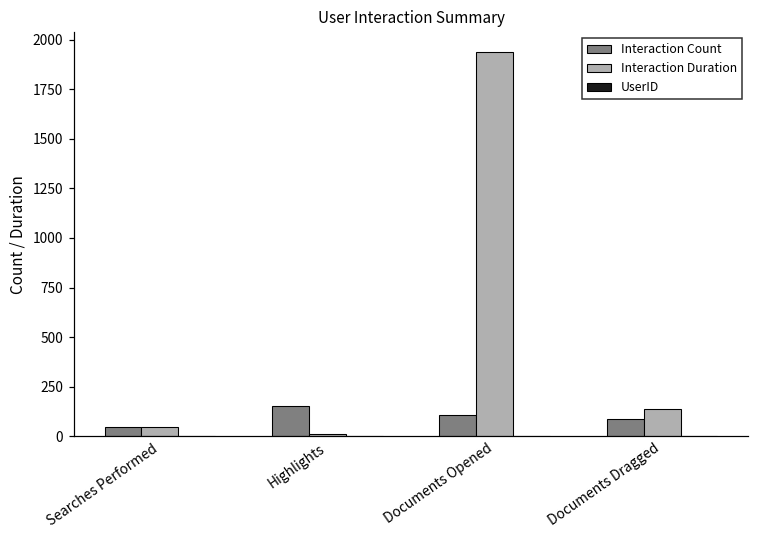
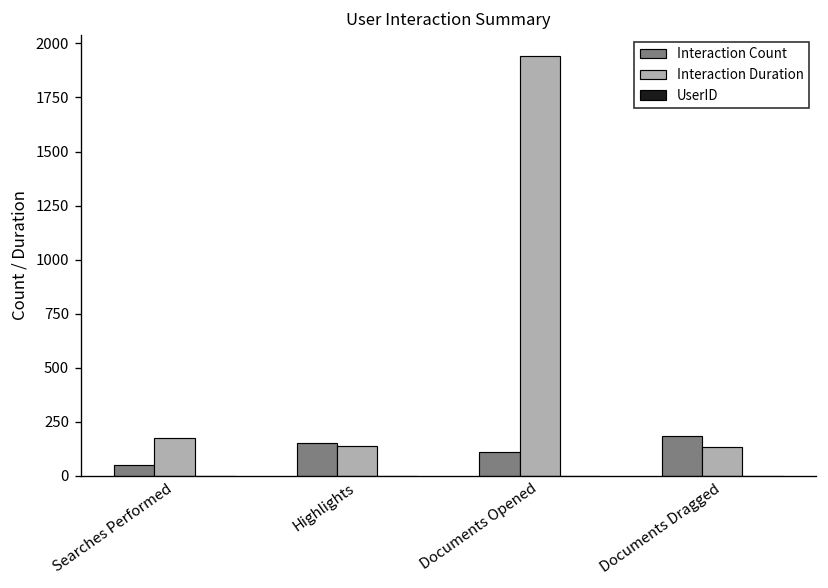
  {
    "Interaction Count": {
      "Searches Performed": 50,
      "Highlights": 150,
      "Documents Opened": 110,
-     "Documents Dragged": 90
+     "Documents Dragged": 190
    },
    "Interaction Duration": {
-     "Searches Performed": 50,
-     "Highlights": 10,
+     "Searches Performed": 170,
+     "Highlights": 140,
      "Documents Opened": 1940,
      "Documents Dragged": 140
    }
  }
